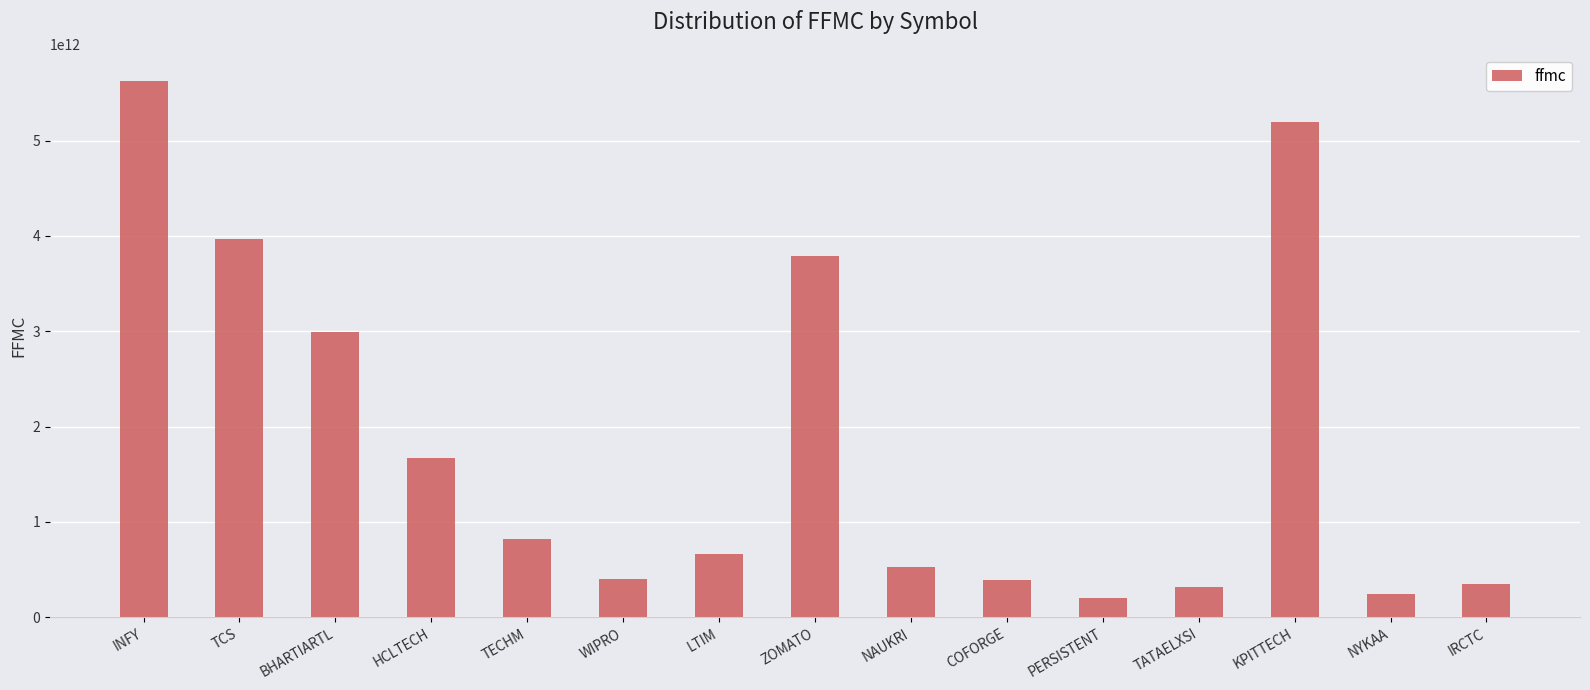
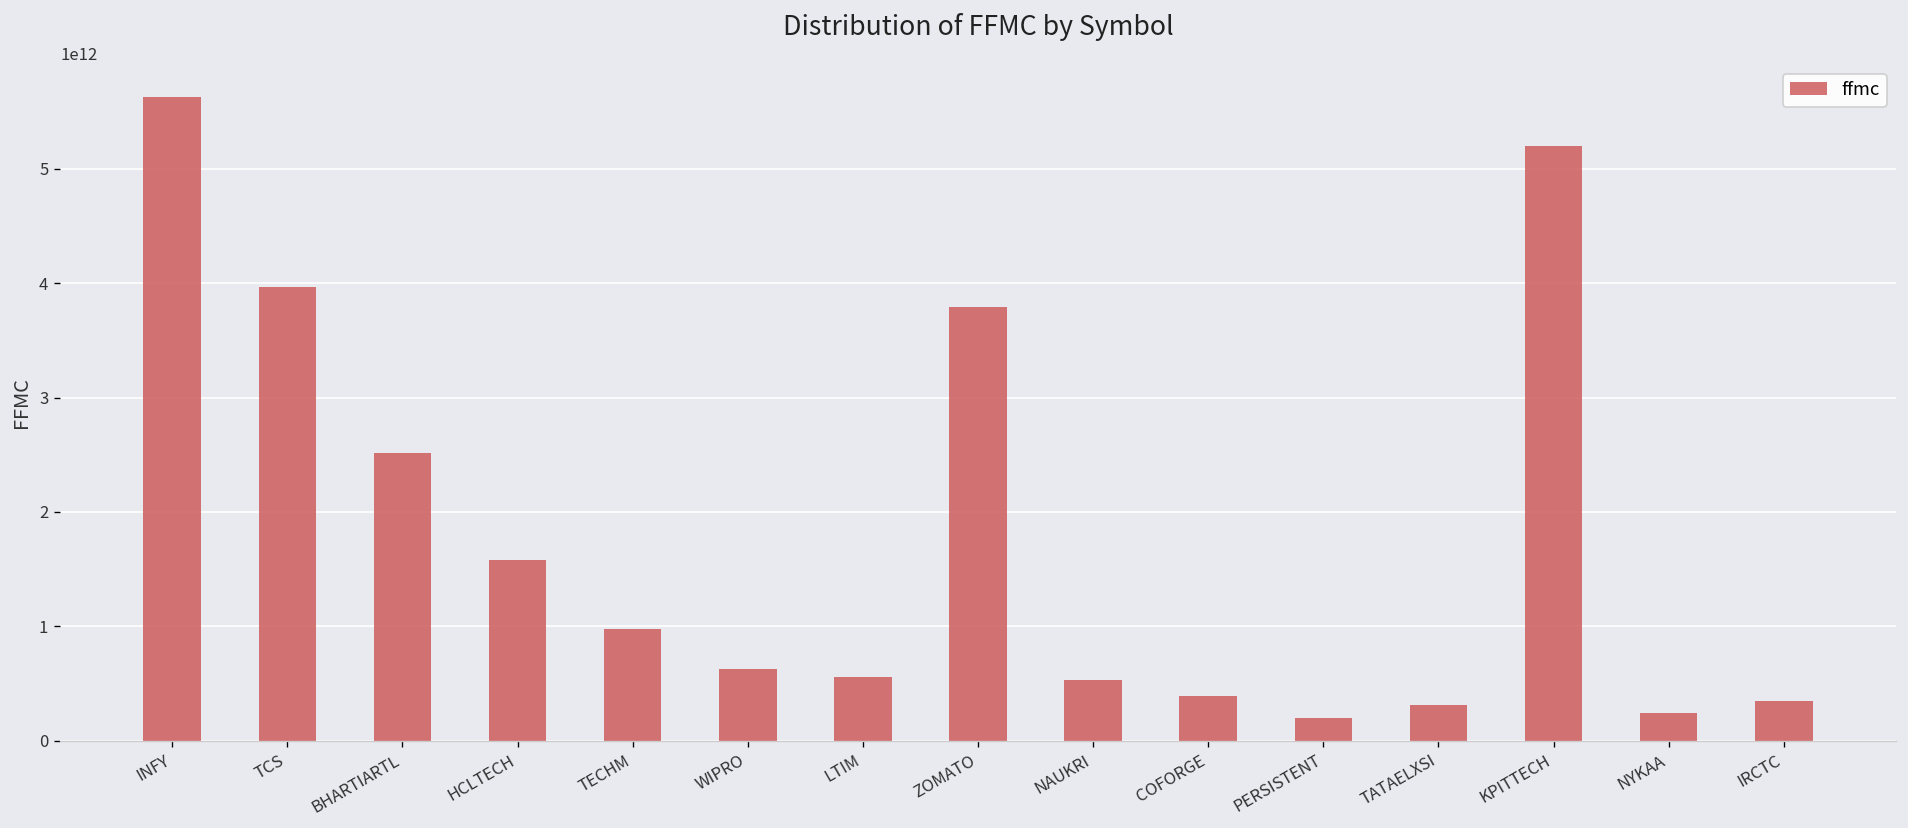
  {
    "INFY": 5600000000000,
    "TCS": 4000000000000,
-   "BHARTIARTL": 3000000000000,
-   "HCLTECH": 1700000000000,
-   "TECHM": 800000000000,
-   "WIPRO": 400000000000,
-   "LTIM": 700000000000,
+   "BHARTIARTL": 2500000000000,
+   "HCLTECH": 1600000000000,
+   "TECHM": 1000000000000,
+   "WIPRO": 600000000000,
+   "LTIM": 600000000000,
    "ZOMATO": 3800000000000,
    "NAUKRI": 500000000000,
    "COFORGE": 400000000000,
    "PERSISTENT": 200000000000,
    "TATAELXSI": 300000000000,
    "KPITTECH": 5200000000000,
    "NYKAA": 200000000000,
    "IRCTC": 400000000000
  }
